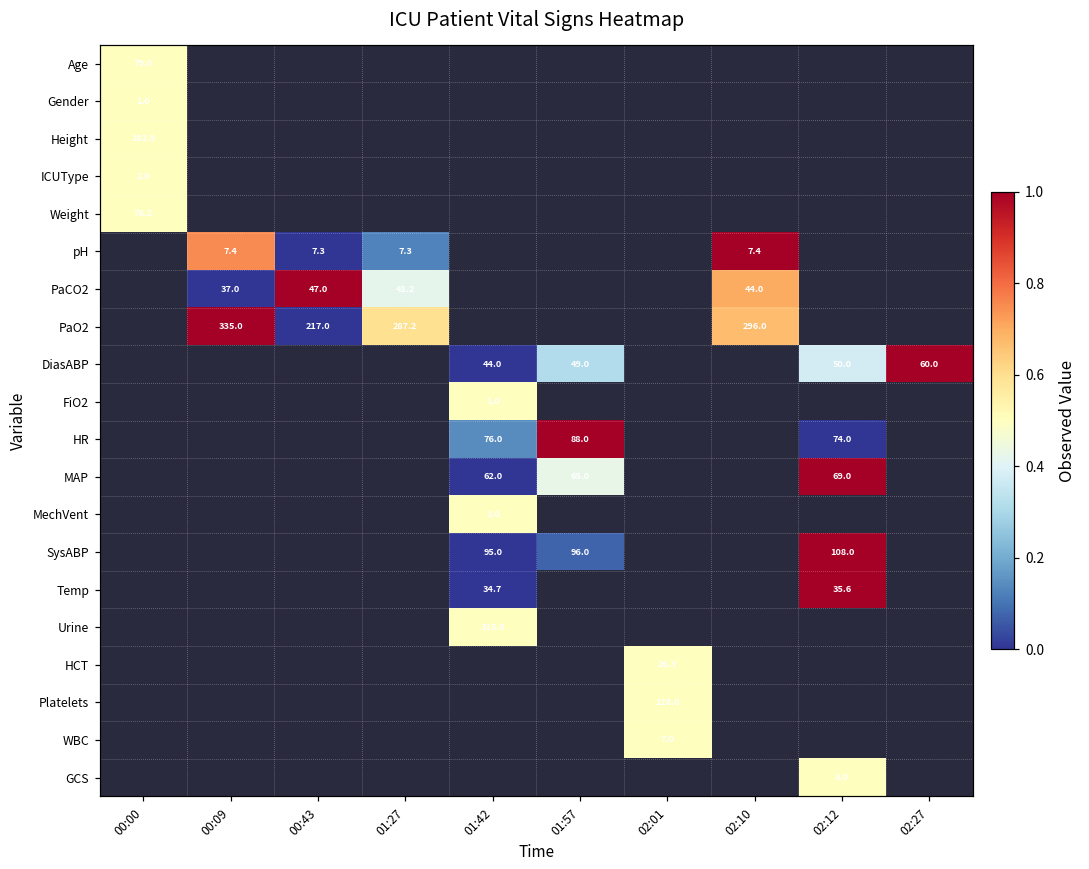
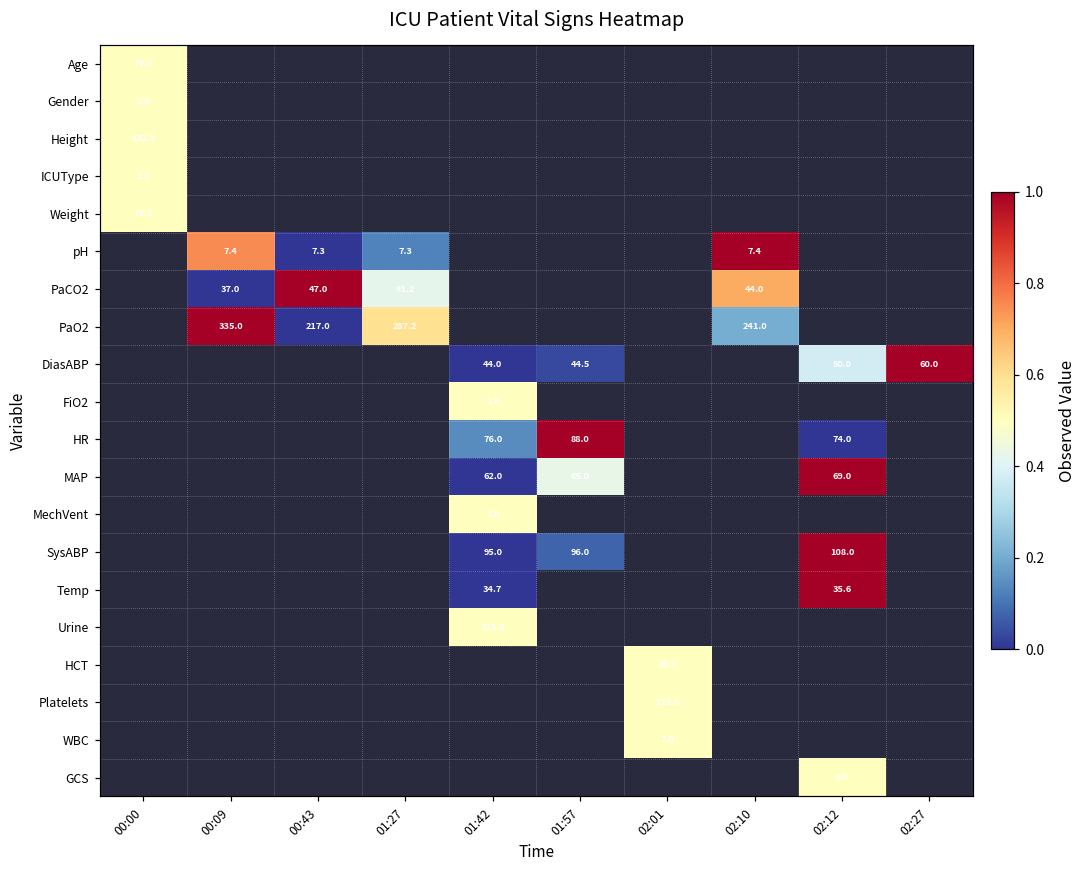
  {
    "Age": {
      "00:00": 79.0
    },
    "Gender": {
      "00:00": 1.0
    },
    "Height": {
      "00:00": 182.9
    },
    "ICUType": {
      "00:00": 2.0
    },
    "Weight": {
      "00:00": 76.2
    },
    "pH": {
      "00:09": 7.4,
      "00:43": 7.3,
      "01:27": 7.3,
      "02:10": 7.4
    },
    "PaCO2": {
      "00:09": 37.0,
      "00:43": 47.0,
      "02:10": 44.0
    },
    "PaO2": {
      "00:09": 335.0,
      "00:43": 217.0,
      "01:27": 287.2,
-     "02:10": 296.0
+     "02:10": 241.0
    },
    "DiasABP": {
      "01:42": 44.0,
-     "01:57": 49.0,
+     "01:57": 44.5,
      "02:27": 60.0
    },
    "FiO2": {
      "01:42": 1.0
    },
    "HR": {
      "01:42": 76.0,
      "01:57": 88.0,
      "02:12": 74.0
    },
    "MAP": {
      "01:42": 62.0,
      "02:12": 69.0
    },
    "MechVent": {
      "01:42": 1.0
    },
    "SysABP": {
      "01:42": 95.0,
      "01:57": 96.0,
      "02:12": 108.0
    },
    "Temp": {
      "01:42": 34.7,
      "02:12": 35.6
    },
    "Urine": {
      "01:42": 315.0
    },
    "HCT": {
      "02:01": 26.3
    },
    "Platelets": {
      "02:01": 128.0
    },
    "WBC": {
      "02:01": 7.0
    },
    "GCS": {
      "02:12": 3.0
    }
  }
